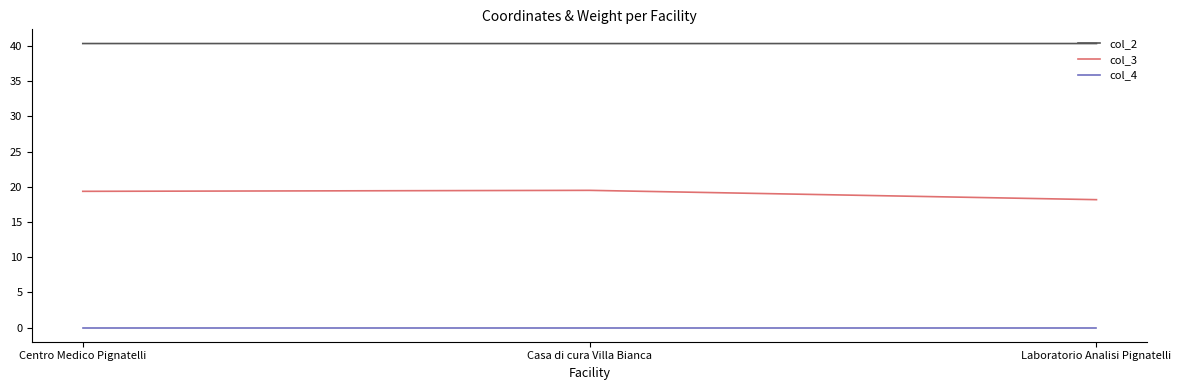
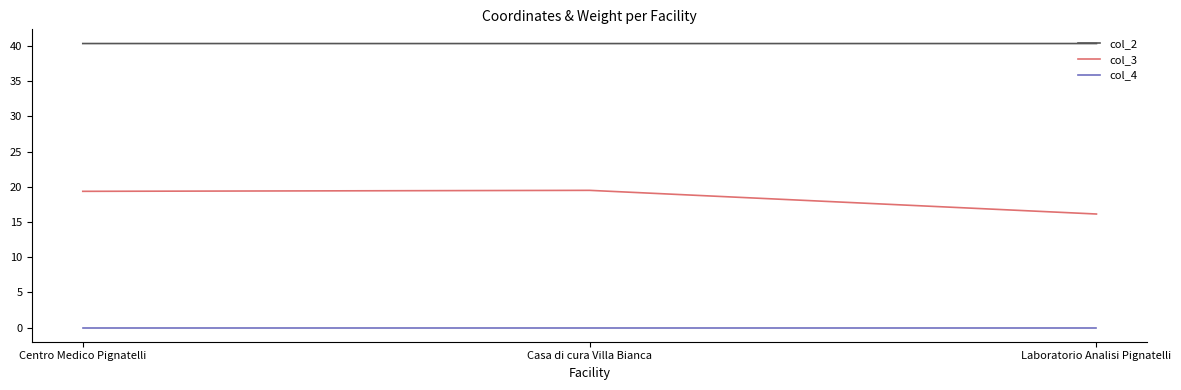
  {
    "col_2": {
      "Centro Medico Pignatelli": 40,
      "Casa di cura Villa Bianca": 40,
      "Laboratorio Analisi Pignatelli": 40
    },
    "col_3": {
      "Centro Medico Pignatelli": 19,
      "Casa di cura Villa Bianca": 19,
-     "Laboratorio Analisi Pignatelli": 18
+     "Laboratorio Analisi Pignatelli": 16
    },
    "col_4": {
      "Centro Medico Pignatelli": 0,
      "Casa di cura Villa Bianca": 0,
      "Laboratorio Analisi Pignatelli": 0
    }
  }
